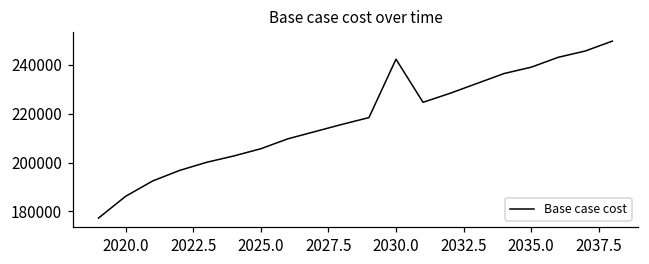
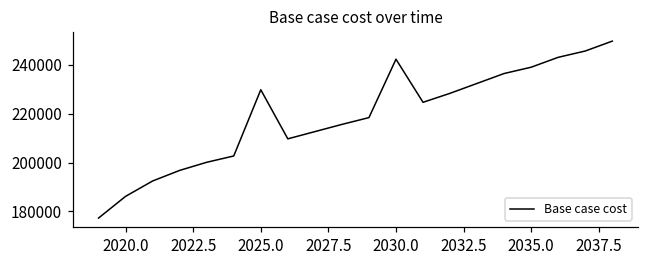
  {
    "2020.0": 186000,
-   "2025.0": 206000,
+   "2025.0": 230000,
    "2030.0": 242000,
    "2035.0": 239000
  }
